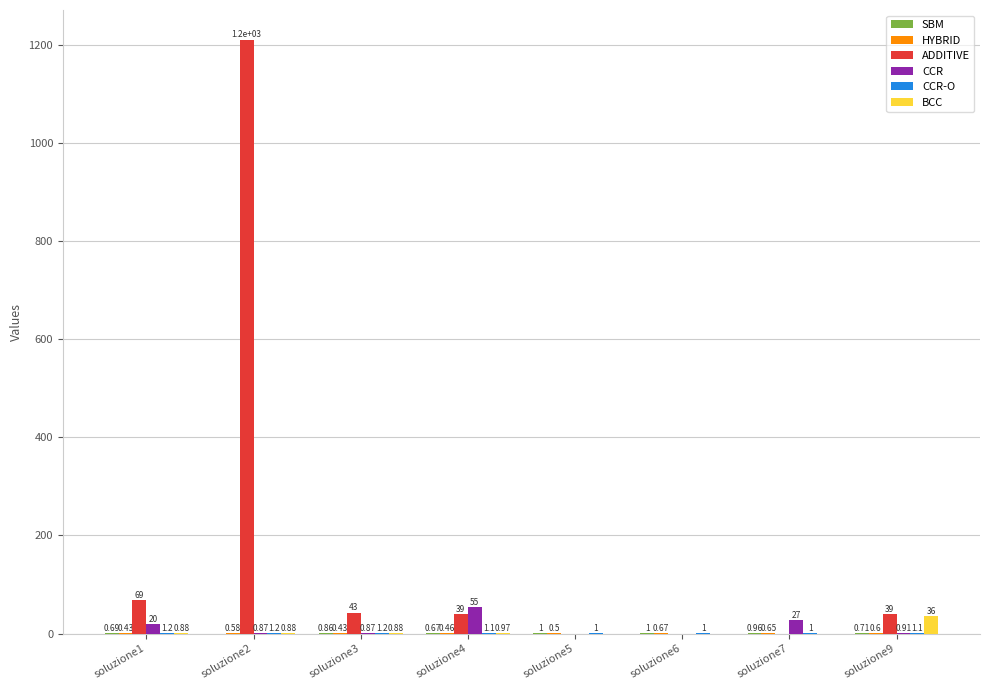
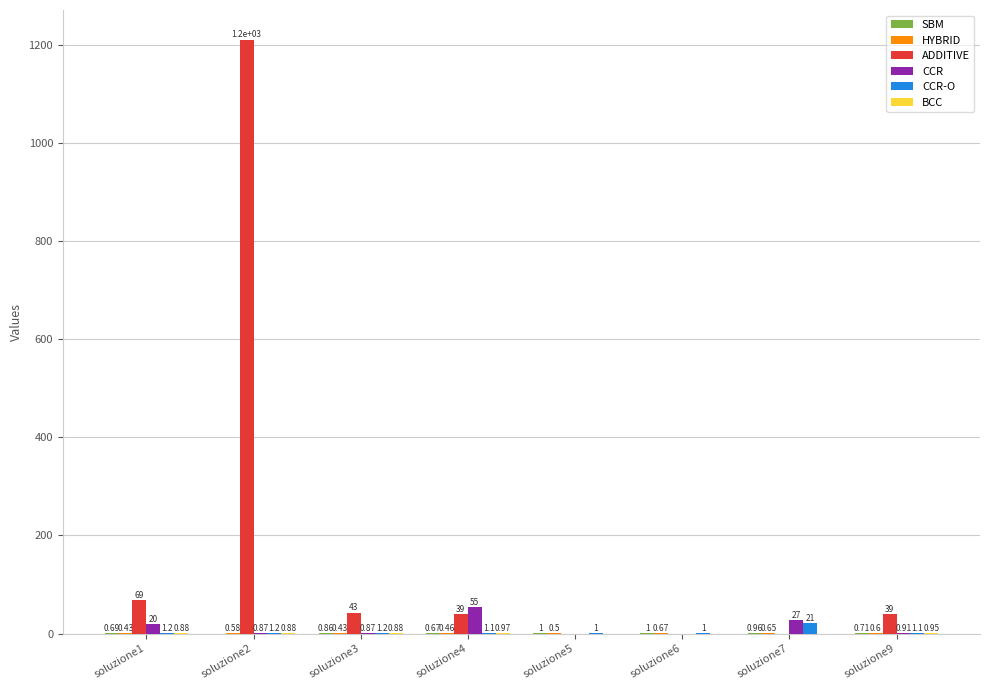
  {
    "SBM": {
      "soluzione1": 0.69,
      "soluzione3": 0.86,
      "soluzione4": 0.67,
      "soluzione5": 1,
      "soluzione6": 1,
      "soluzione7": 0.96,
      "soluzione9": 0.71
    },
    "HYBRID": {
      "soluzione1": 0.43,
      "soluzione2": 0.58,
      "soluzione3": 0.43,
      "soluzione4": 0.46,
      "soluzione5": 0.5,
      "soluzione6": 0.67,
      "soluzione7": 0.65,
      "soluzione9": 0.6
    },
    "ADDITIVE": {
      "soluzione1": 69,
      "soluzione3": 43,
      "soluzione4": 39,
      "soluzione9": 39
    },
    "CCR": {
      "soluzione1": 20,
      "soluzione2": 0.87,
      "soluzione3": 0.87,
      "soluzione4": 55,
      "soluzione7": 27,
      "soluzione9": 0.91
    },
    "CCR-O": {
      "soluzione1": 1.2,
      "soluzione2": 1.2,
      "soluzione3": 1.2,
      "soluzione4": 1.1,
      "soluzione5": 1,
      "soluzione6": 1,
-     "soluzione7": 1,
+     "soluzione7": 21,
      "soluzione9": 1.1
    },
    "BCC": {
      "soluzione1": 0.88,
      "soluzione2": 0.88,
      "soluzione3": 0.88,
      "soluzione4": 0.97,
-     "soluzione9": 36
+     "soluzione9": 0.95
    }
  }
